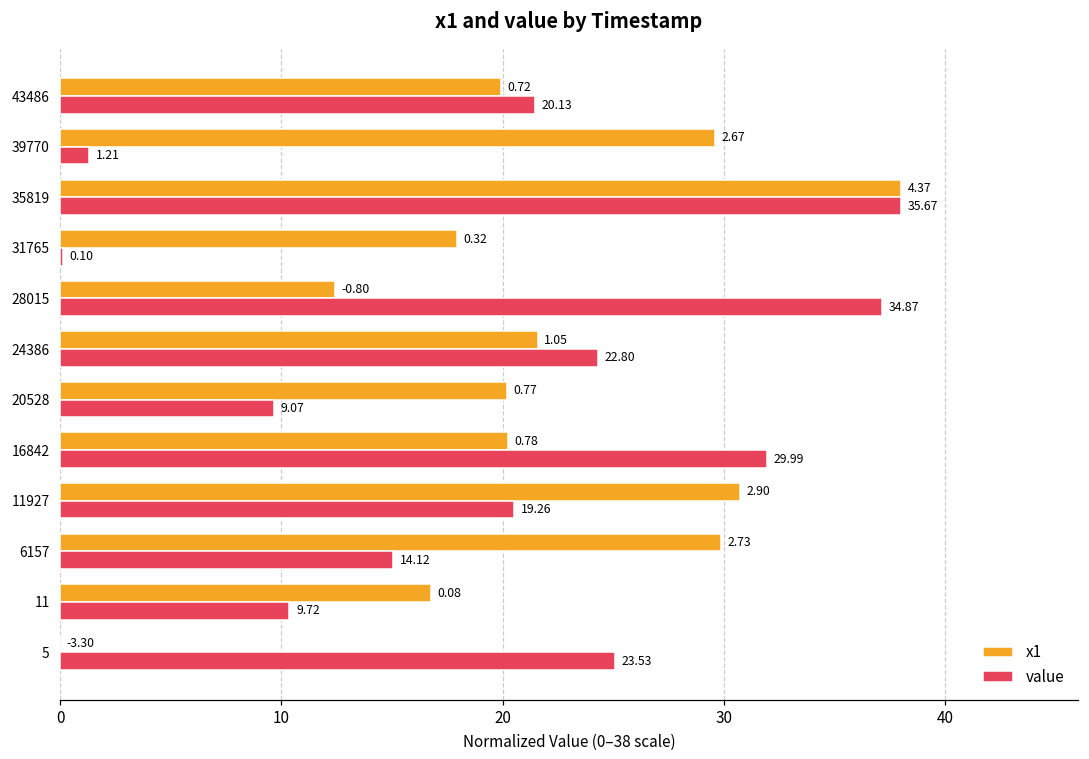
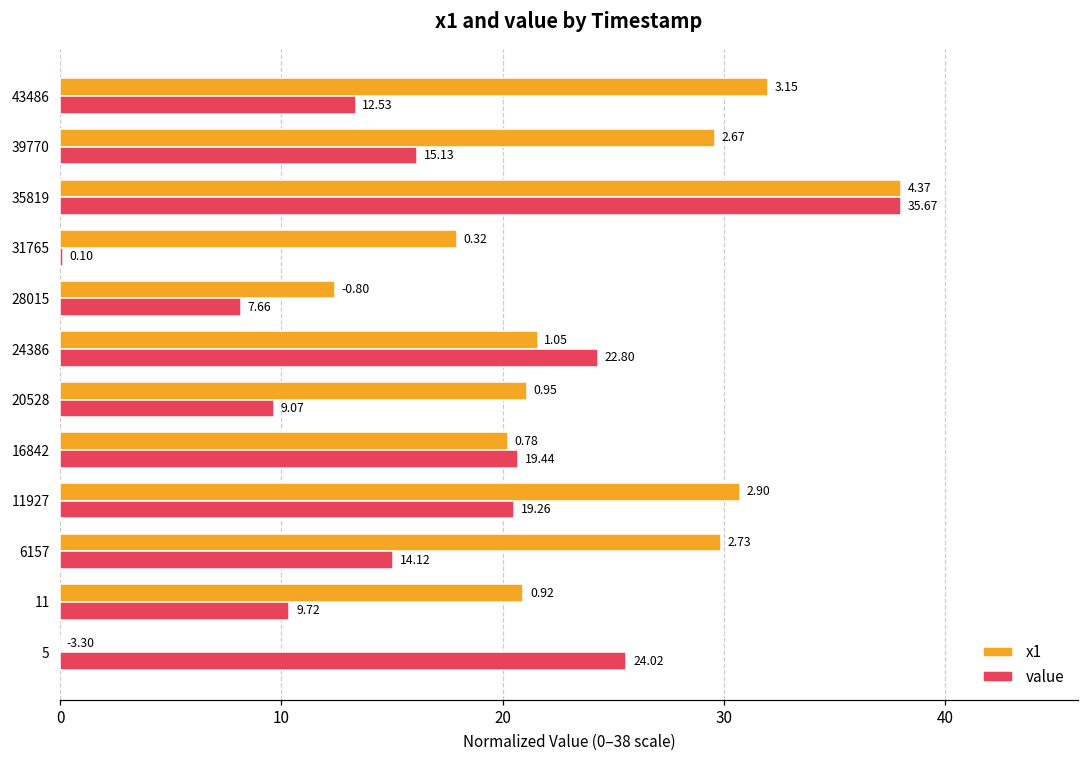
  {
    "x1": {
-     "43486": 0.72,
-     "20528": 0.77,
-     "11": 0.08
+     "43486": 3.15,
+     "20528": 0.95,
+     "11": 0.92
    },
    "value": {
-     "43486": 20.13,
-     "39770": 1.21,
-     "28015": 34.87,
-     "16842": 29.99,
-     "5": 23.53
+     "43486": 12.53,
+     "39770": 15.13,
+     "28015": 7.66,
+     "16842": 19.44,
+     "5": 24.02
    }
  }
